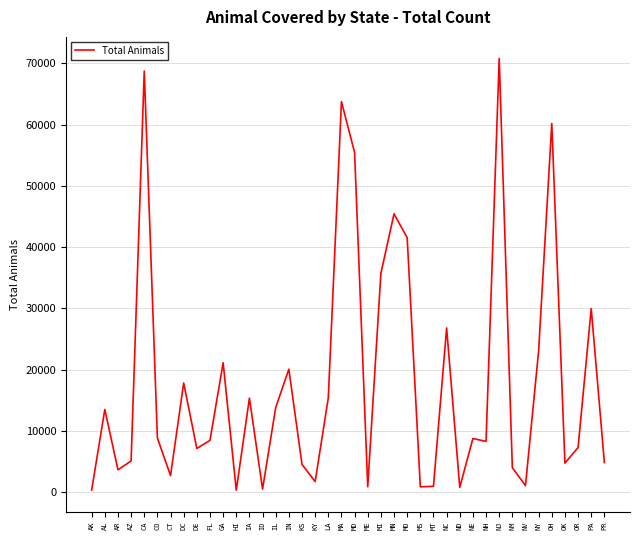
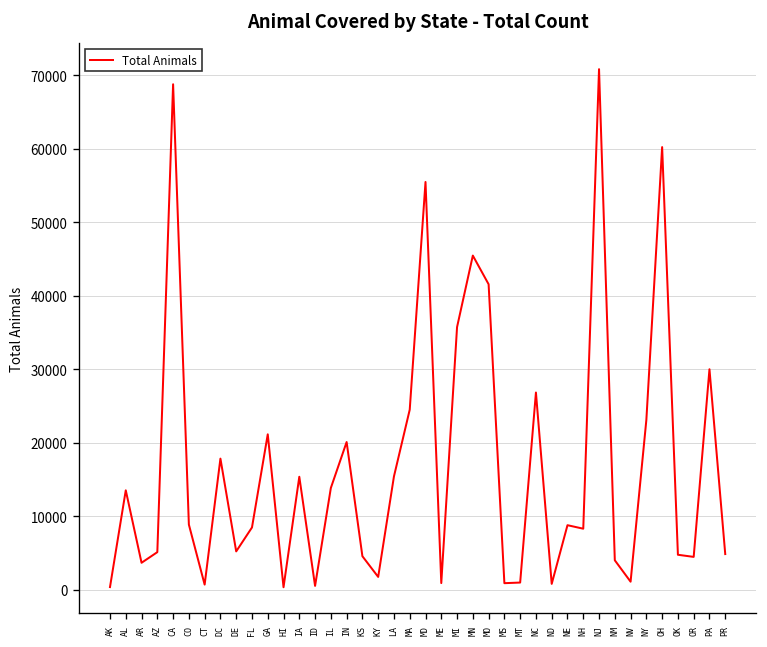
  {
    "AK": 0,
    "AL": 14000,
    "AR": 4000,
    "AZ": 5000,
    "CA": 69000,
    "CO": 9000,
-   "CT": 3000,
+   "CT": 1000,
    "DC": 18000,
-   "DE": 7000,
+   "DE": 5000,
    "FL": 8000,
    "GA": 21000,
    "HI": 0,
    "IA": 15000,
    "ID": 1000,
    "IL": 14000,
    "IN": 20000,
    "KS": 5000,
    "KY": 2000,
    "LA": 15000,
-   "MA": 64000,
+   "MA": 24000,
    "MD": 55000,
    "ME": 1000,
    "MI": 36000,
    "MN": 45000,
    "MO": 42000,
    "MS": 1000,
    "MT": 1000,
    "NC": 27000,
    "ND": 1000,
    "NE": 9000,
    "NH": 8000,
    "NJ": 71000,
    "NM": 4000,
    "NV": 1000,
    "NY": 23000,
    "OH": 60000,
    "OK": 5000,
-   "OR": 7000,
+   "OR": 4000,
    "PA": 30000,
    "PR": 5000
  }
